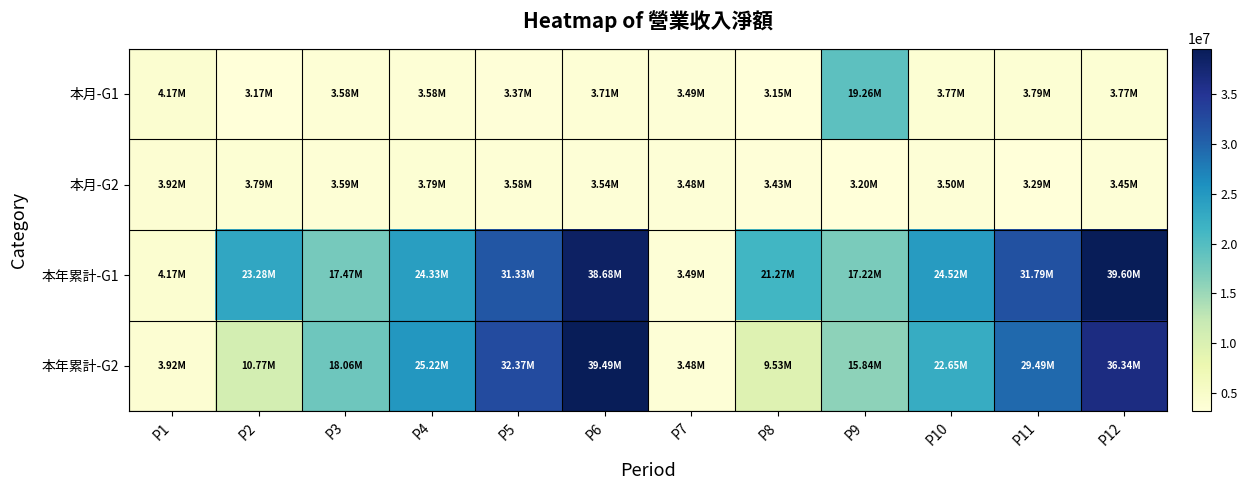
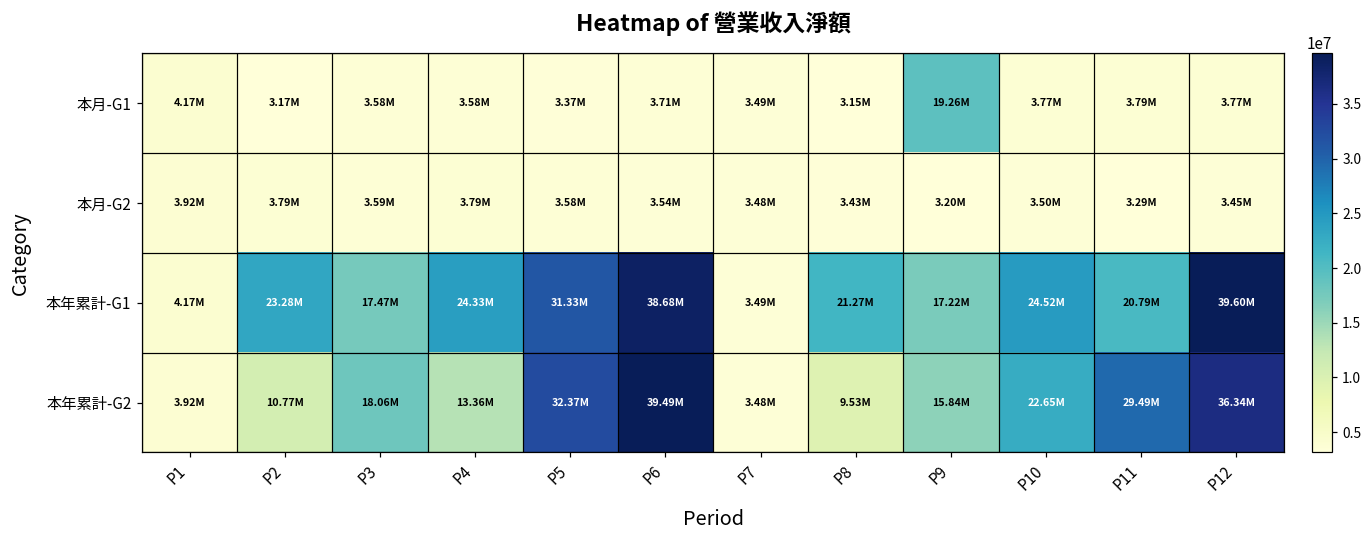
  {
    "本月-G1": {
      "P1": "4.17M",
      "P2": "3.17M",
      "P3": "3.58M",
      "P4": "3.58M",
      "P5": "3.37M",
      "P6": "3.71M",
      "P7": "3.49M",
      "P8": "3.15M",
      "P9": "19.26M",
      "P10": "3.77M",
      "P11": "3.79M",
      "P12": "3.77M"
    },
    "本月-G2": {
      "P1": "3.92M",
      "P2": "3.79M",
      "P3": "3.59M",
      "P4": "3.79M",
      "P5": "3.58M",
      "P6": "3.54M",
      "P7": "3.48M",
      "P8": "3.43M",
      "P9": "3.20M",
      "P10": "3.50M",
      "P11": "3.29M",
      "P12": "3.45M"
    },
    "本年累計-G1": {
      "P1": "4.17M",
      "P2": "23.28M",
      "P3": "17.47M",
      "P4": "24.33M",
      "P5": "31.33M",
      "P6": "38.68M",
      "P7": "3.49M",
      "P8": "21.27M",
      "P9": "17.22M",
      "P10": "24.52M",
-     "P11": "31.79M",
+     "P11": "20.79M",
      "P12": "39.60M"
    },
    "本年累計-G2": {
      "P1": "3.92M",
      "P2": "10.77M",
      "P3": "18.06M",
-     "P4": "25.22M",
+     "P4": "13.36M",
      "P5": "32.37M",
      "P6": "39.49M",
      "P7": "3.48M",
      "P8": "9.53M",
      "P9": "15.84M",
      "P10": "22.65M",
      "P11": "29.49M",
      "P12": "36.34M"
    }
  }
